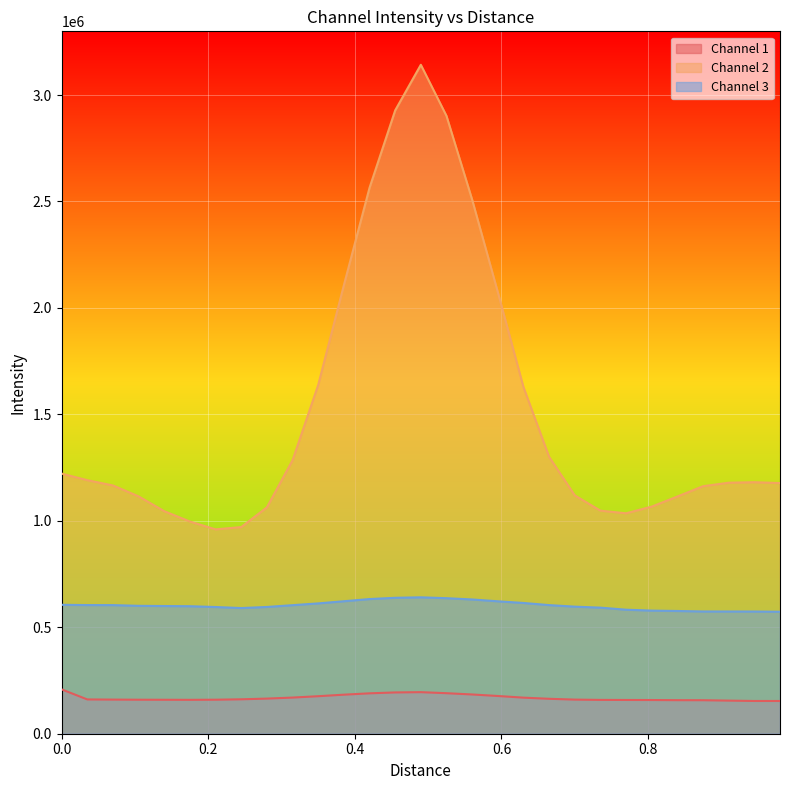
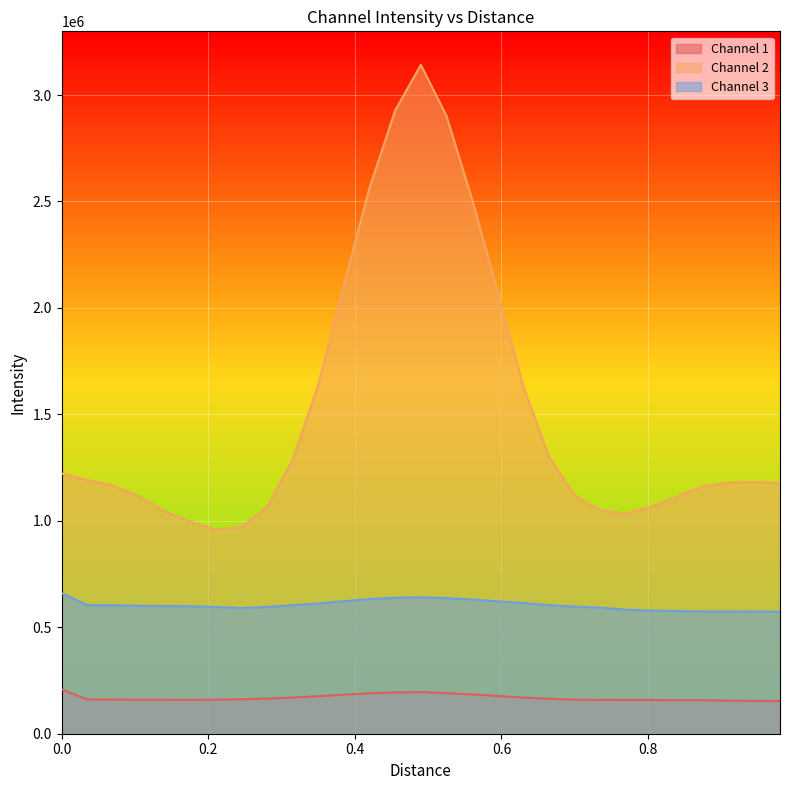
  {
    "Channel 1": {
      "0.0": 210000
    },
    "Channel 2": {
      "0.0": 1220000
    },
    "Channel 3": {
-     "0.0": 610000
+     "0.0": 660000
    }
  }
